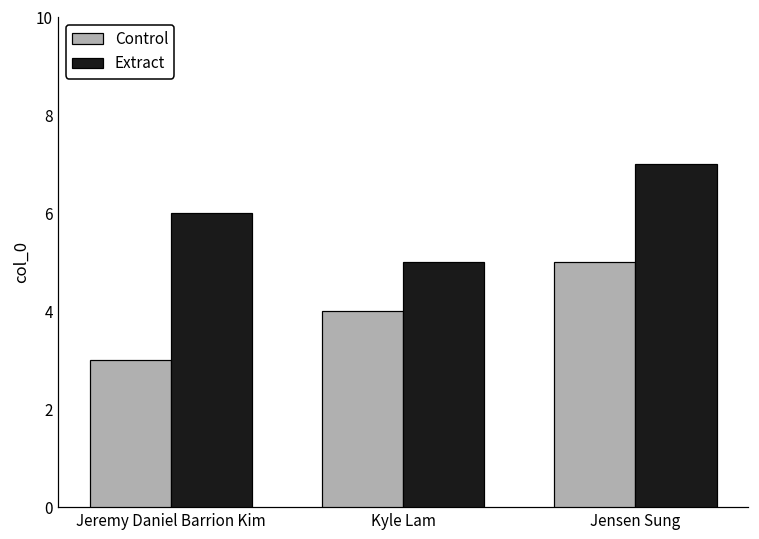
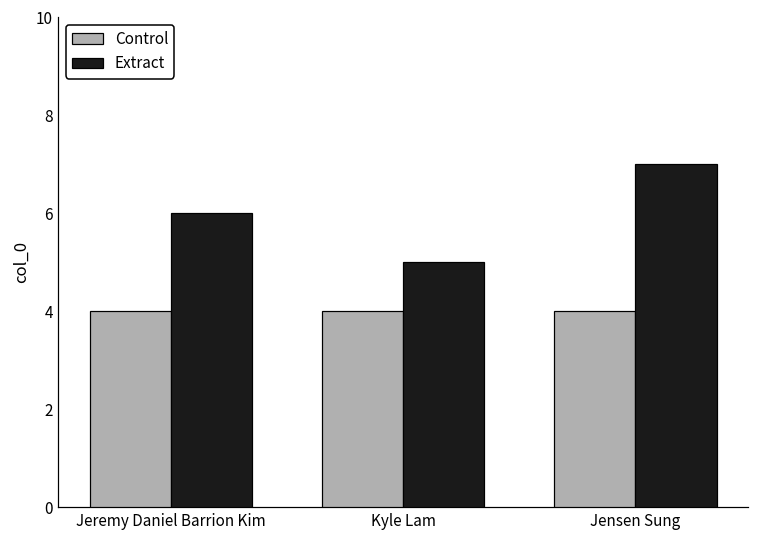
  {
    "Control": {
-     "Jeremy Daniel Barrion Kim": 3,
+     "Jeremy Daniel Barrion Kim": 4,
      "Kyle Lam": 4,
-     "Jensen Sung": 5
+     "Jensen Sung": 4
    },
    "Extract": {
      "Jeremy Daniel Barrion Kim": 6,
      "Kyle Lam": 5,
      "Jensen Sung": 7
    }
  }
